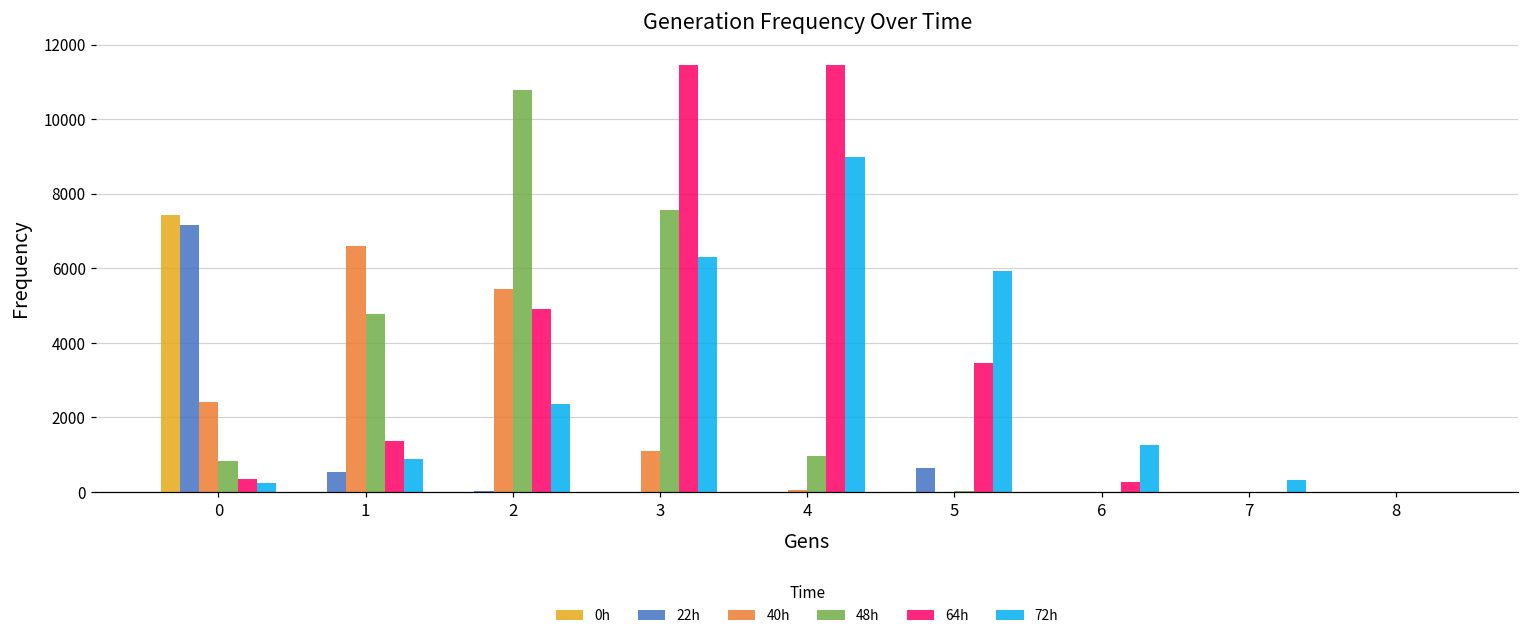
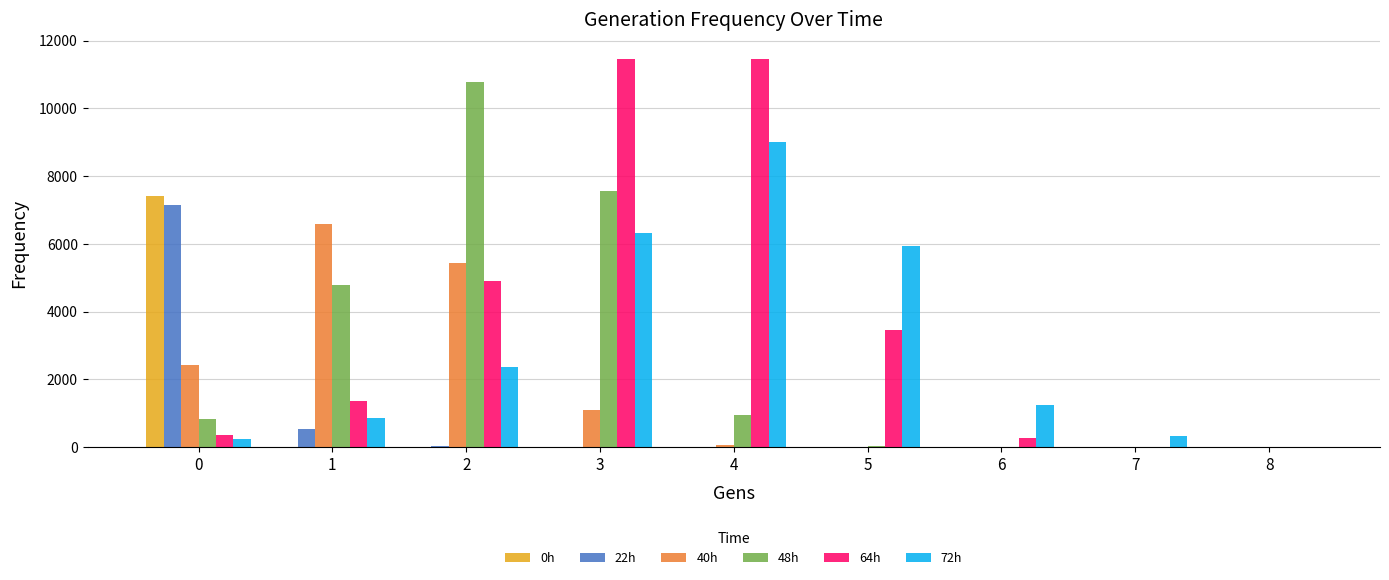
  {
    "22h": {
      "0": 7200,
      "1": 500,
-     "5": 600
+     "5": 0
    },
    "48h": {
      "0": 800,
      "1": 4800,
      "2": 10800,
      "3": 7600,
      "4": 1000
    },
    "64h": {
      "0": 300,
      "1": 1400,
      "2": 4900,
      "3": 11500,
      "4": 11500,
      "5": 3500,
      "6": 300
    },
    "72h": {
      "0": 200,
      "1": 900,
      "2": 2400,
      "3": 6300,
      "4": 9000,
      "5": 5900,
      "6": 1300,
      "7": 300
    }
  }
